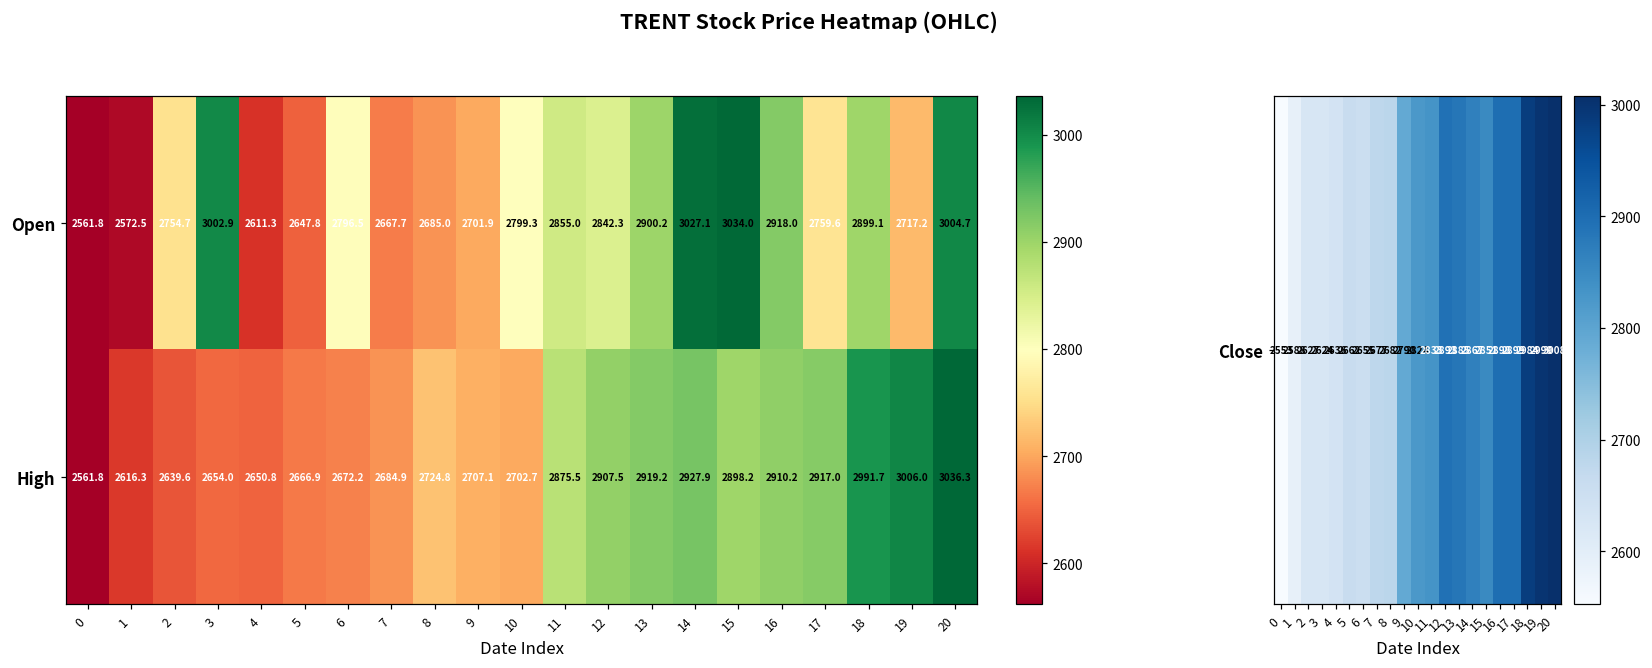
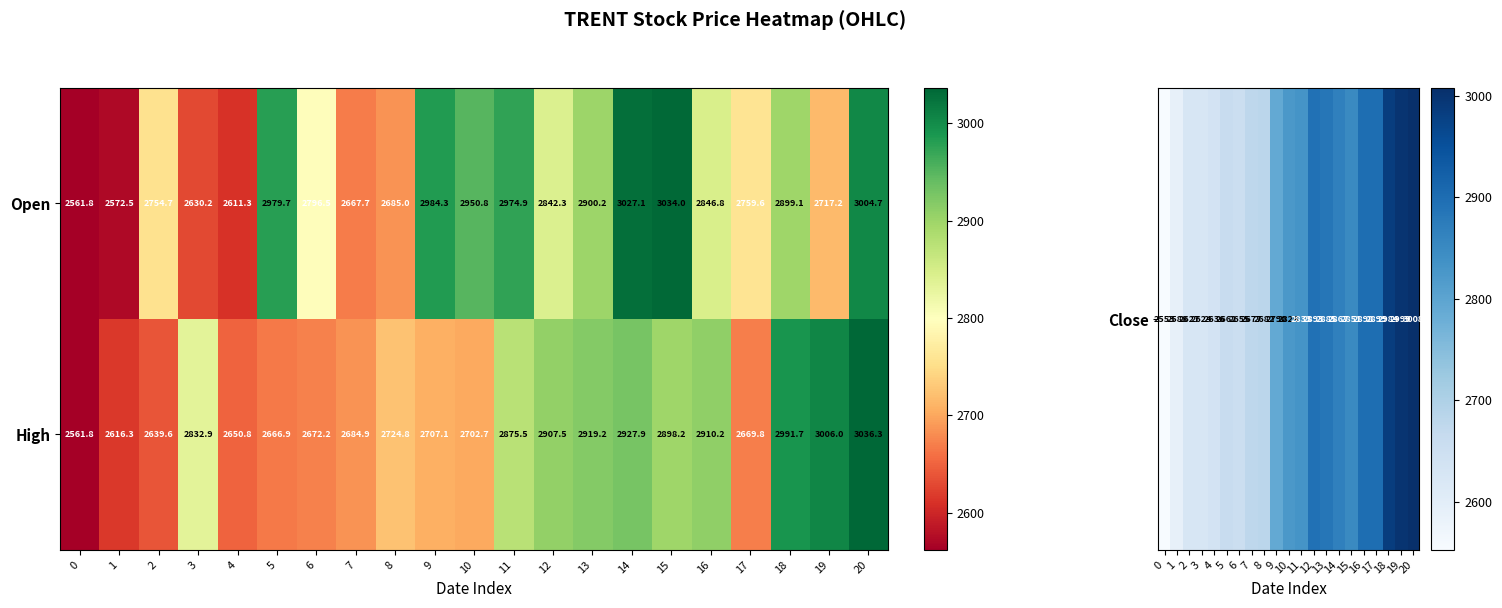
  {
    "Open": {
      "0": 2561.8,
      "1": 2572.5,
      "2": 2754.7,
-     "3": 3002.9,
+     "3": 2630.2,
      "4": 2611.3,
-     "5": 2647.8,
+     "5": 2979.7,
      "6": 2796.5,
      "7": 2667.7,
      "8": 2685.0,
-     "9": 2701.9,
-     "10": 2799.3,
-     "11": 2855.0,
+     "9": 2984.3,
+     "10": 2950.8,
+     "11": 2974.9,
      "12": 2842.3,
      "13": 2900.2,
      "14": 3027.1,
      "15": 3034.0,
-     "16": 2918.0,
+     "16": 2846.8,
      "17": 2759.6,
      "18": 2899.1,
      "19": 2717.2,
      "20": 3004.7
    },
    "High": {
      "0": 2561.8,
      "1": 2616.3,
      "2": 2639.6,
-     "3": 2654.0,
+     "3": 2832.9,
      "4": 2650.8,
      "5": 2666.9,
      "6": 2672.2,
      "7": 2684.9,
      "8": 2724.8,
      "9": 2707.1,
      "10": 2702.7,
      "11": 2875.5,
      "12": 2907.5,
      "13": 2919.2,
      "14": 2927.9,
      "15": 2898.2,
      "16": 2910.2,
-     "17": 2917.0,
+     "17": 2669.8,
      "18": 2991.7,
      "19": 3006.0,
      "20": 3036.3
    }
  }
